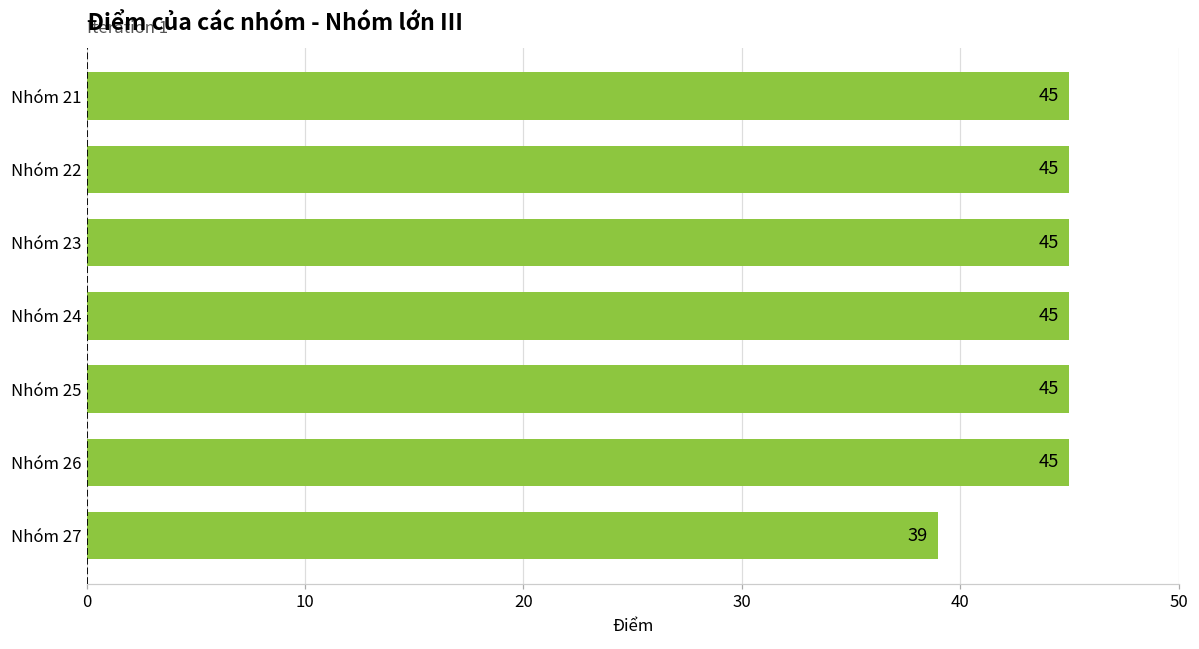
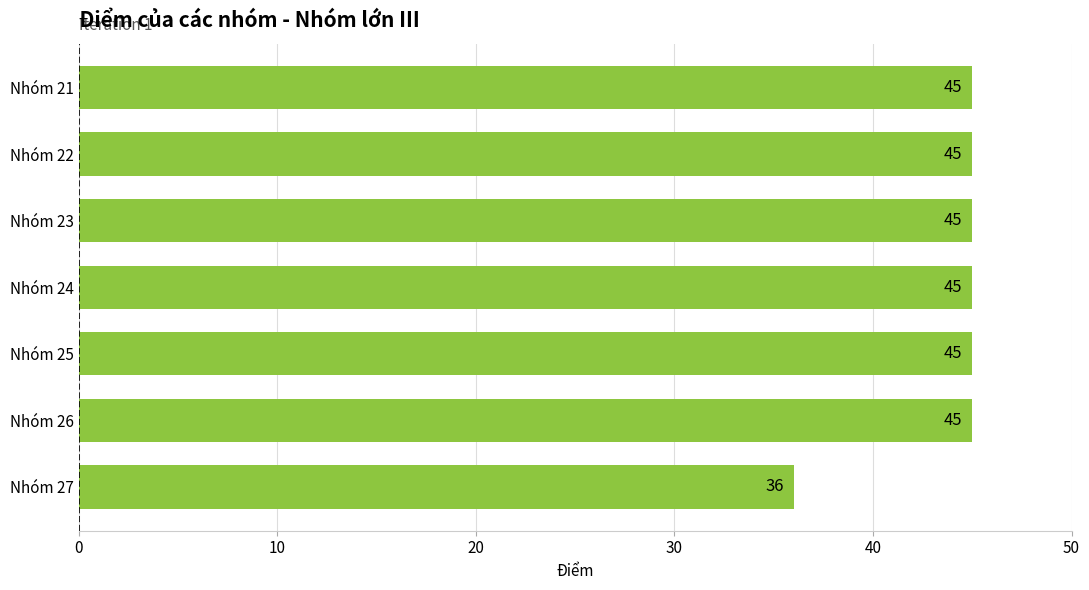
  {
    "Nhóm 21": 45,
    "Nhóm 22": 45,
    "Nhóm 23": 45,
    "Nhóm 24": 45,
    "Nhóm 25": 45,
    "Nhóm 26": 45,
-   "Nhóm 27": 39
+   "Nhóm 27": 36
  }
